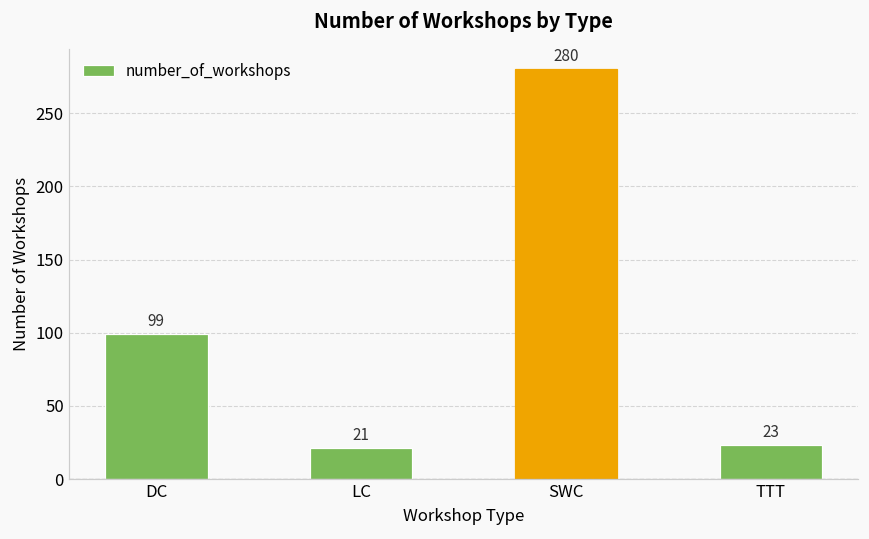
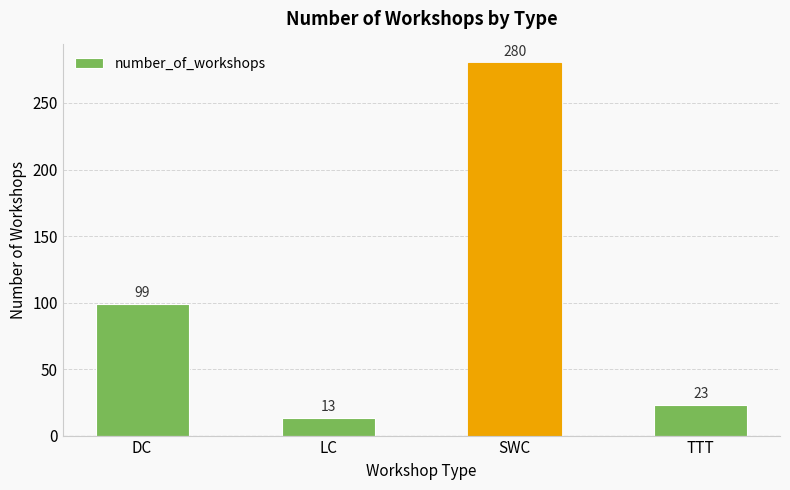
  {
    "DC": 99,
-   "LC": 21,
+   "LC": 13,
    "SWC": 280,
    "TTT": 23
  }
